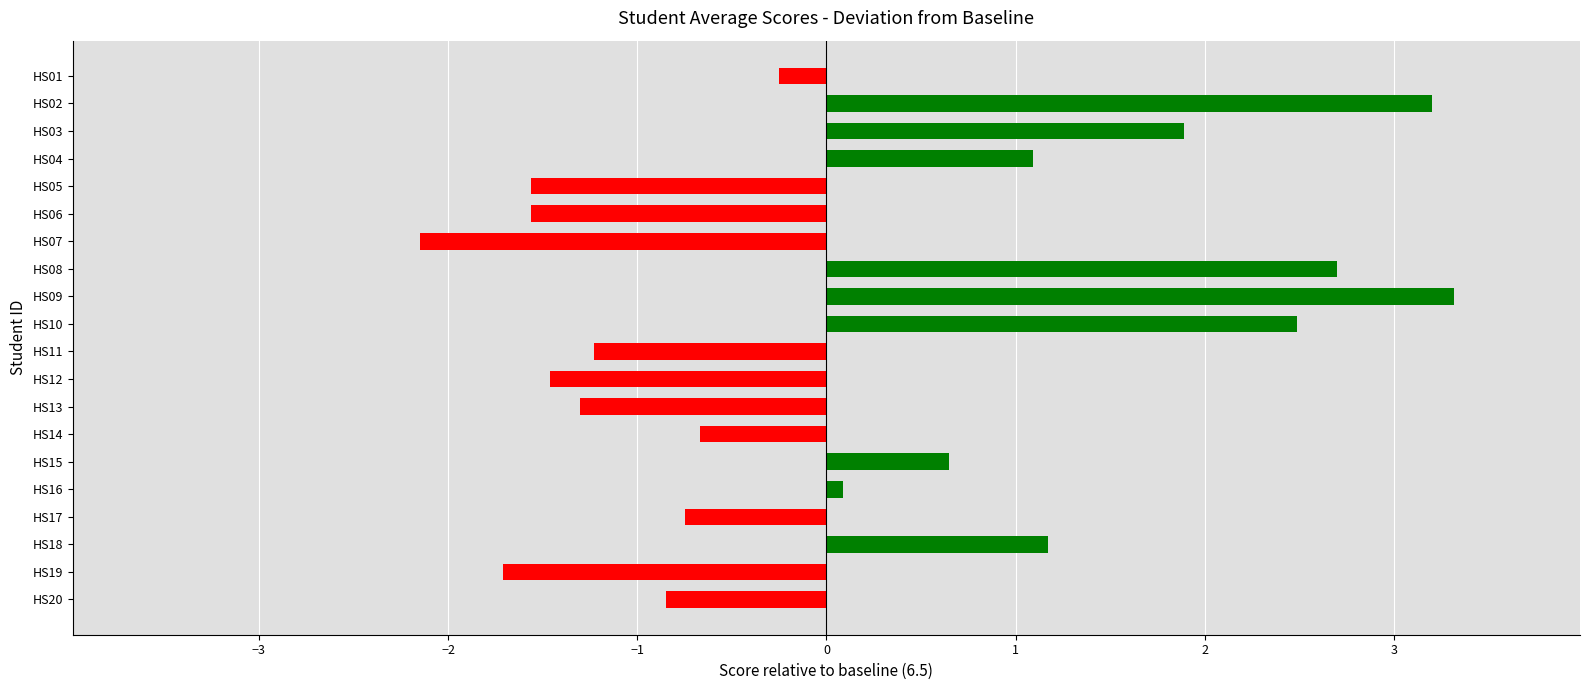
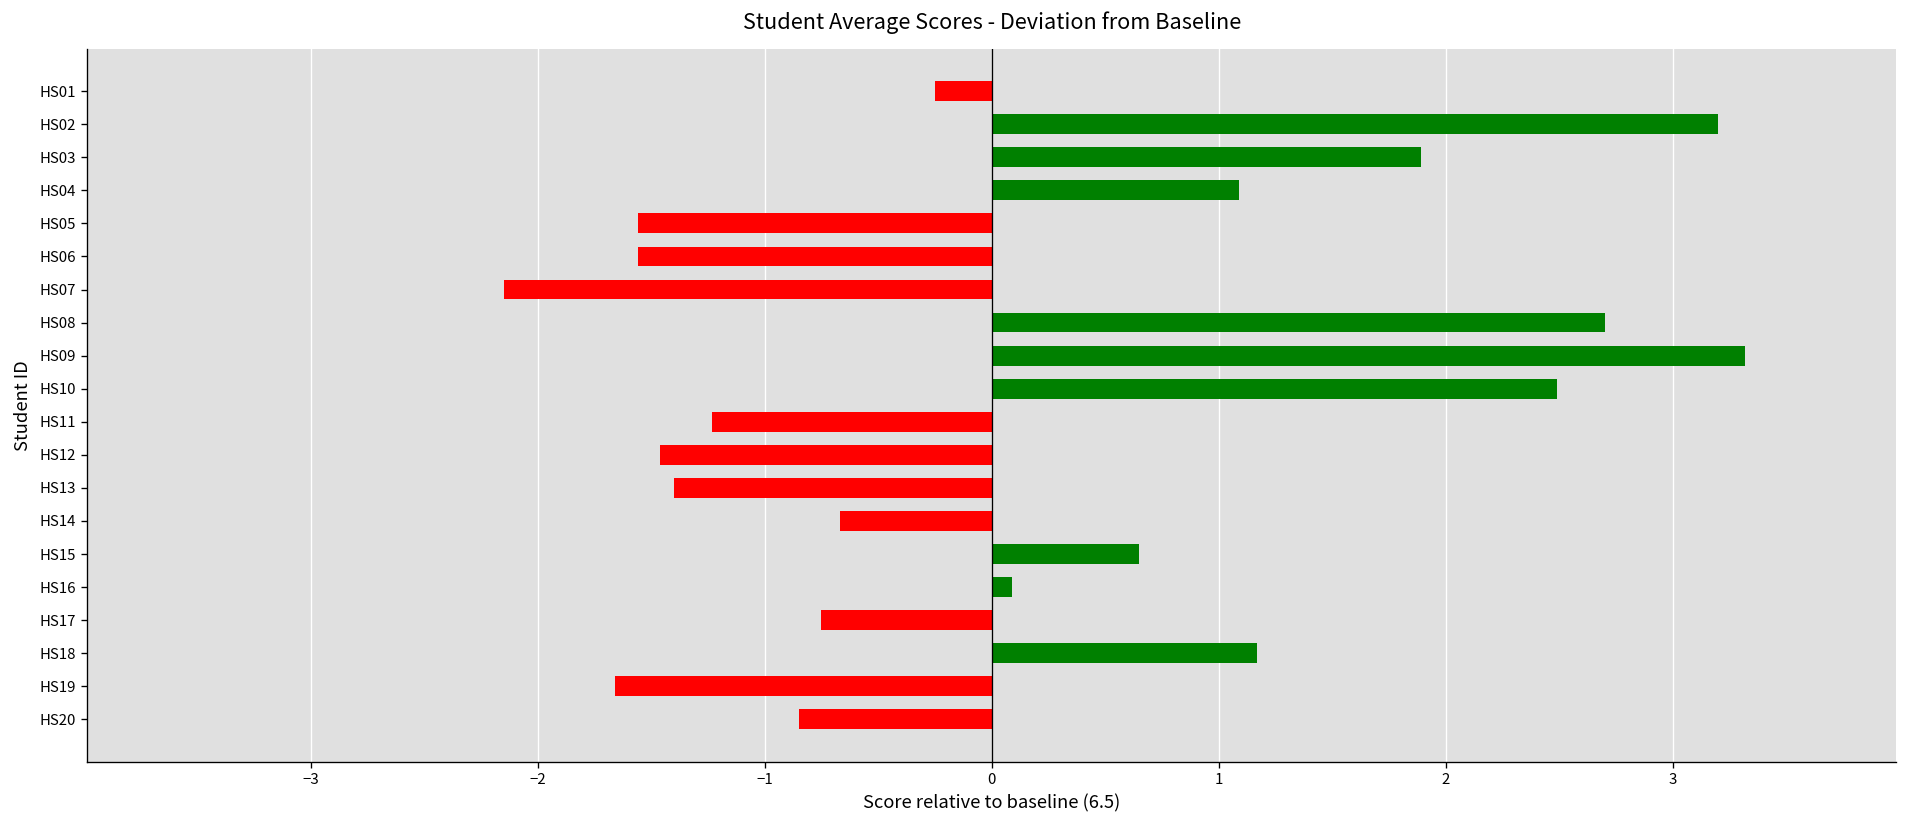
  {
    "HS01": -0.25,
    "HS02": 3.20,
    "HS03": 1.89,
    "HS04": 1.09,
    "HS05": -1.56,
    "HS06": -1.56,
    "HS07": -2.15,
    "HS08": 2.70,
    "HS09": 3.32,
    "HS10": 2.49,
    "HS11": -1.23,
    "HS12": -1.46,
-   "HS13": -1.30,
+   "HS13": -1.40,
    "HS14": -0.67,
    "HS15": 0.65,
    "HS16": 0.09,
    "HS17": -0.75,
    "HS18": 1.17,
-   "HS19": -1.71,
+   "HS19": -1.66,
    "HS20": -0.85
  }
